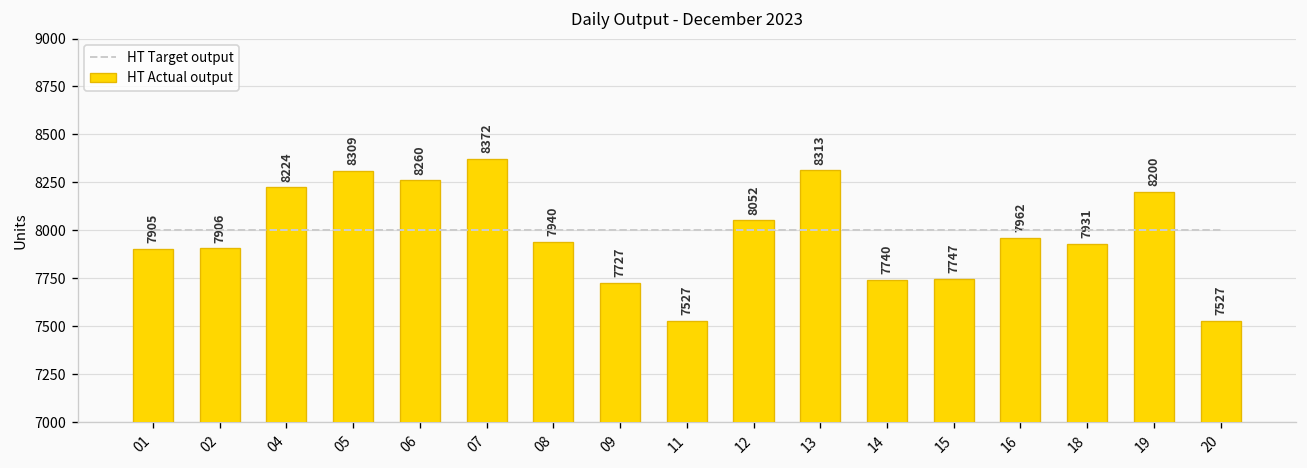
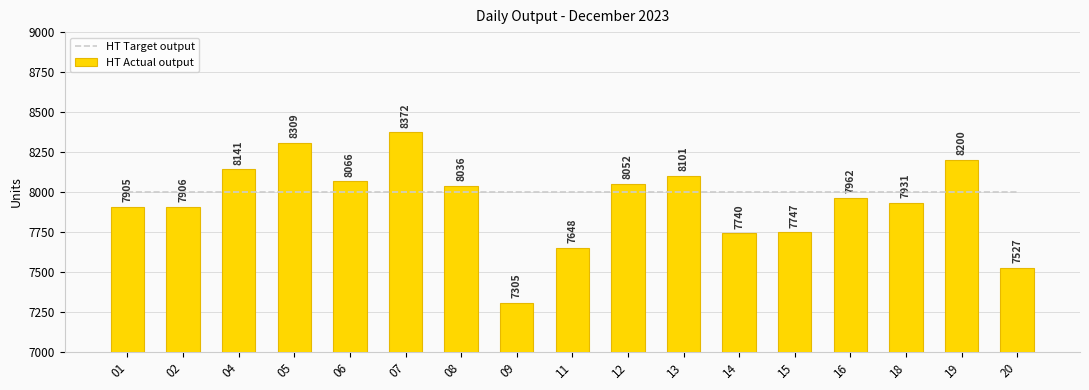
  {
    "HT Actual output": {
-     "04": 8224,
+     "04": 8141,
      "05": 8309,
-     "06": 8260,
+     "06": 8066,
      "07": 8372,
-     "08": 7940,
-     "09": 7727,
-     "11": 7527,
+     "08": 8036,
+     "09": 7305,
+     "11": 7648,
      "12": 8052,
-     "13": 8313,
+     "13": 8101,
      "14": 7740,
      "15": 7747,
      "19": 8200,
      "20": 7527
    },
    "HT Target output": {
      "04": 8000,
      "05": 8000,
      "06": 8000,
      "07": 8000,
      "09": 8000,
      "11": 8000,
      "12": 8000,
      "13": 8000,
      "14": 8000,
      "15": 8000,
      "19": 8000,
      "20": 8000
    }
  }
